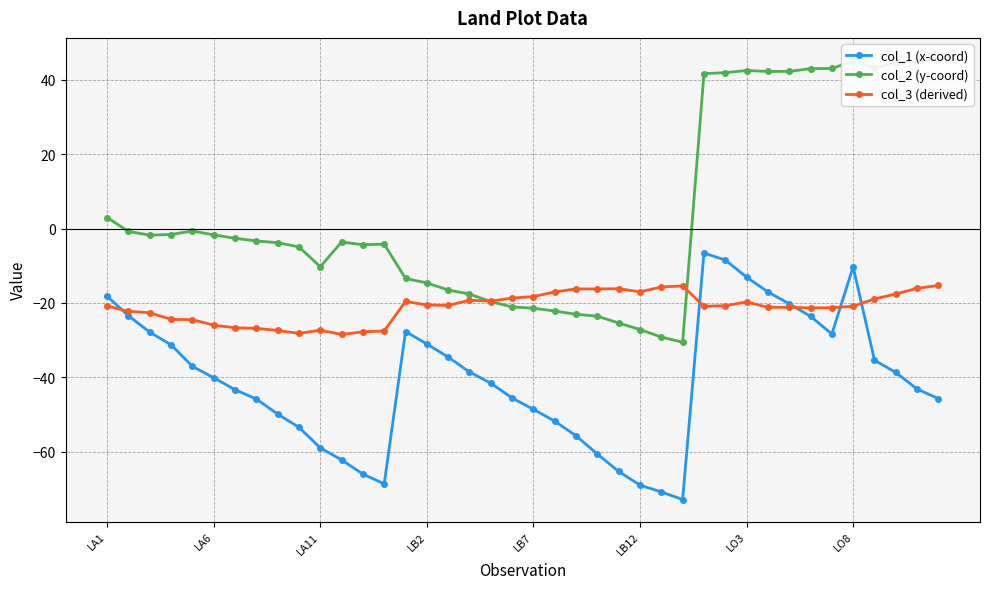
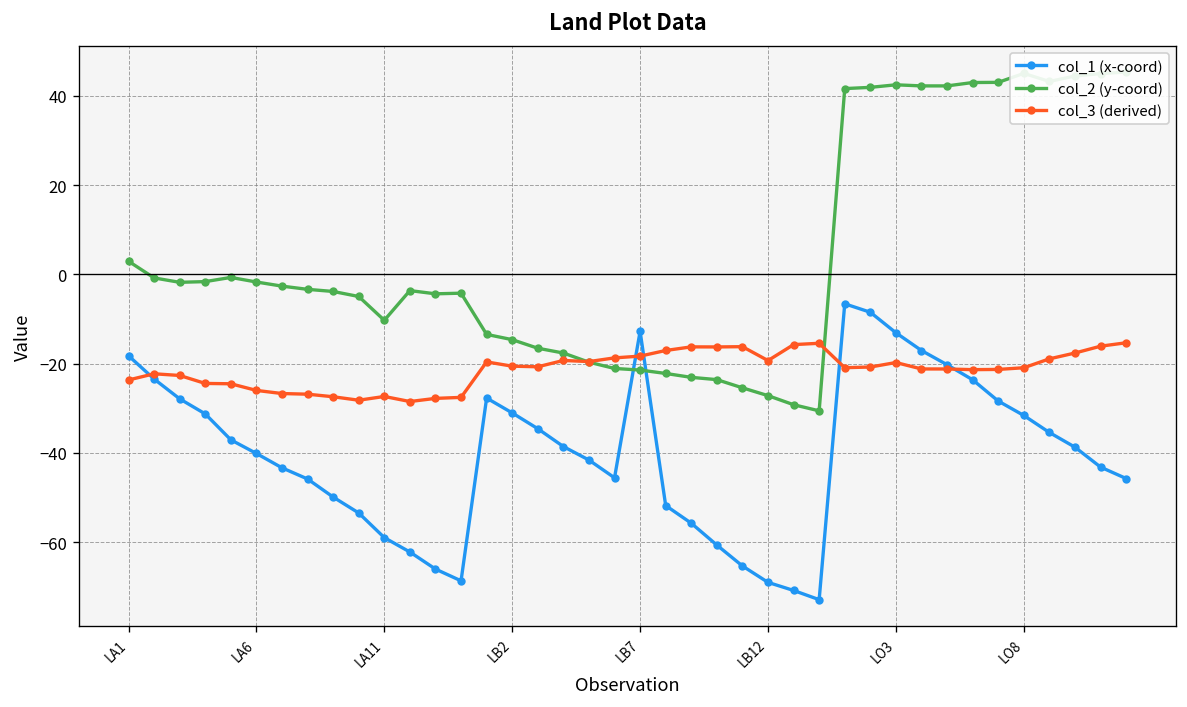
  {
    "col_1 (x-coord)": {
      "LA1": -18,
      "LA6": -40,
      "LA11": -59,
      "LB2": -31,
-     "LB7": -49,
+     "LB7": -13,
      "LB12": -69,
      "LO3": -13,
-     "LO8": -10
+     "LO8": -32
    },
    "col_2 (y-coord)": {
      "LA1": 3,
      "LA6": -2,
      "LA11": -10,
      "LB2": -15,
      "LB7": -21,
      "LB12": -27,
      "LO3": 43
    },
    "col_3 (derived)": {
-     "LA1": -21,
+     "LA1": -24,
      "LA6": -26,
      "LA11": -27,
      "LB2": -21,
      "LB7": -18,
-     "LB12": -17,
+     "LB12": -19,
      "LO3": -20,
      "LO8": -21
    }
  }
